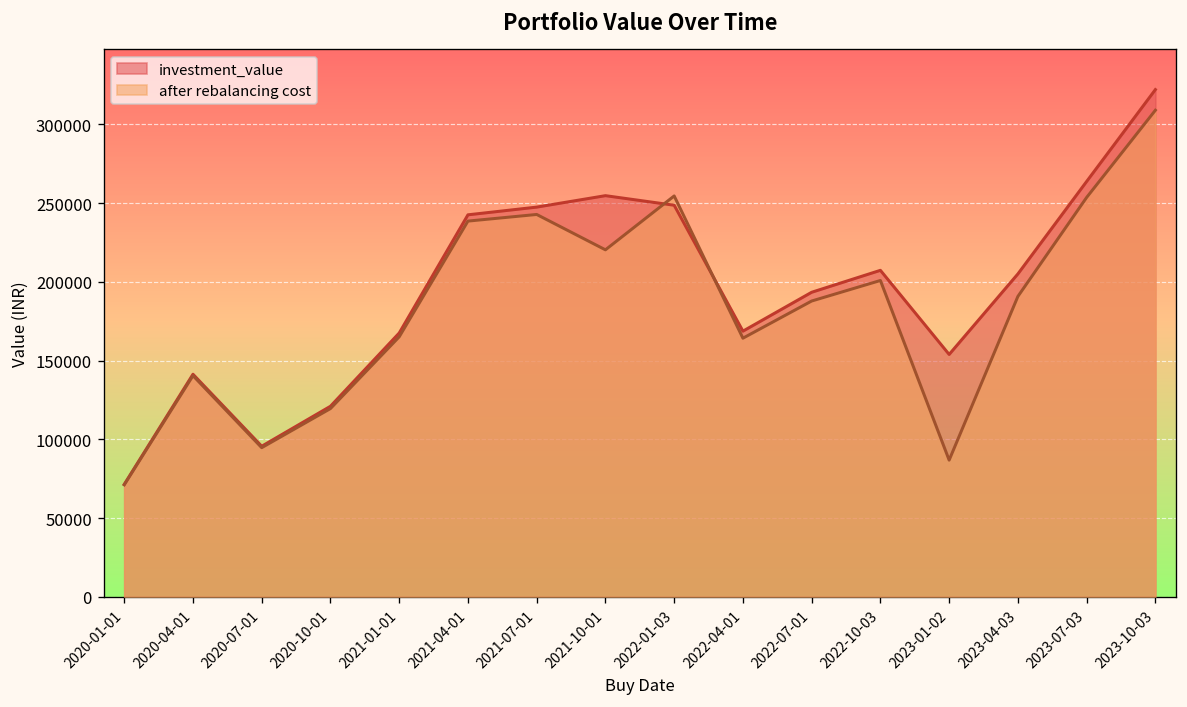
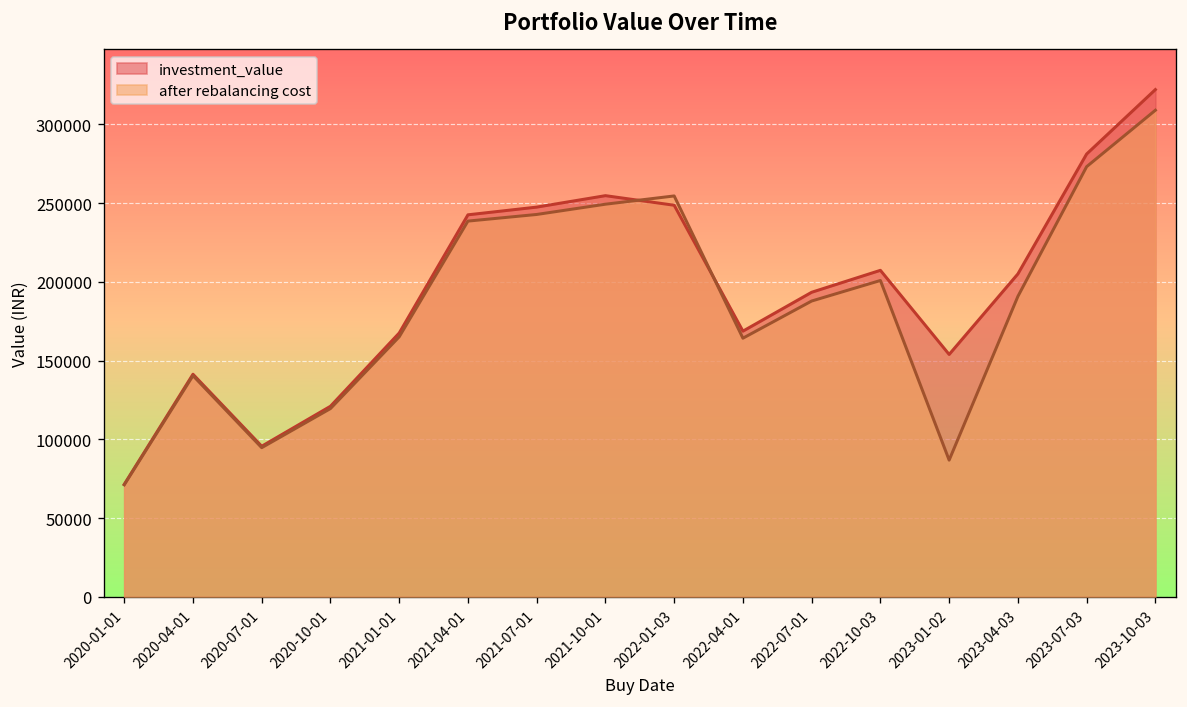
  {
    "investment_value": {
      "2021-01-01": 168000,
      "2021-04-01": 243000,
      "2021-07-01": 247000,
      "2021-10-01": 255000,
      "2022-01-03": 249000,
      "2022-04-01": 169000,
      "2022-07-01": 193000,
      "2022-10-03": 207000,
      "2023-01-02": 154000,
      "2023-04-03": 205000,
-     "2023-07-03": 264000,
+     "2023-07-03": 281000,
      "2023-10-03": 322000
    },
    "after rebalancing cost": {
      "2021-01-01": 165000,
      "2021-04-01": 239000,
      "2021-07-01": 243000,
-     "2021-10-01": 220000,
+     "2021-10-01": 249000,
      "2022-01-03": 255000,
      "2022-04-01": 164000,
      "2022-07-01": 188000,
      "2022-10-03": 201000,
      "2023-01-02": 87000,
      "2023-04-03": 191000,
-     "2023-07-03": 254000,
+     "2023-07-03": 273000,
      "2023-10-03": 309000
    }
  }
